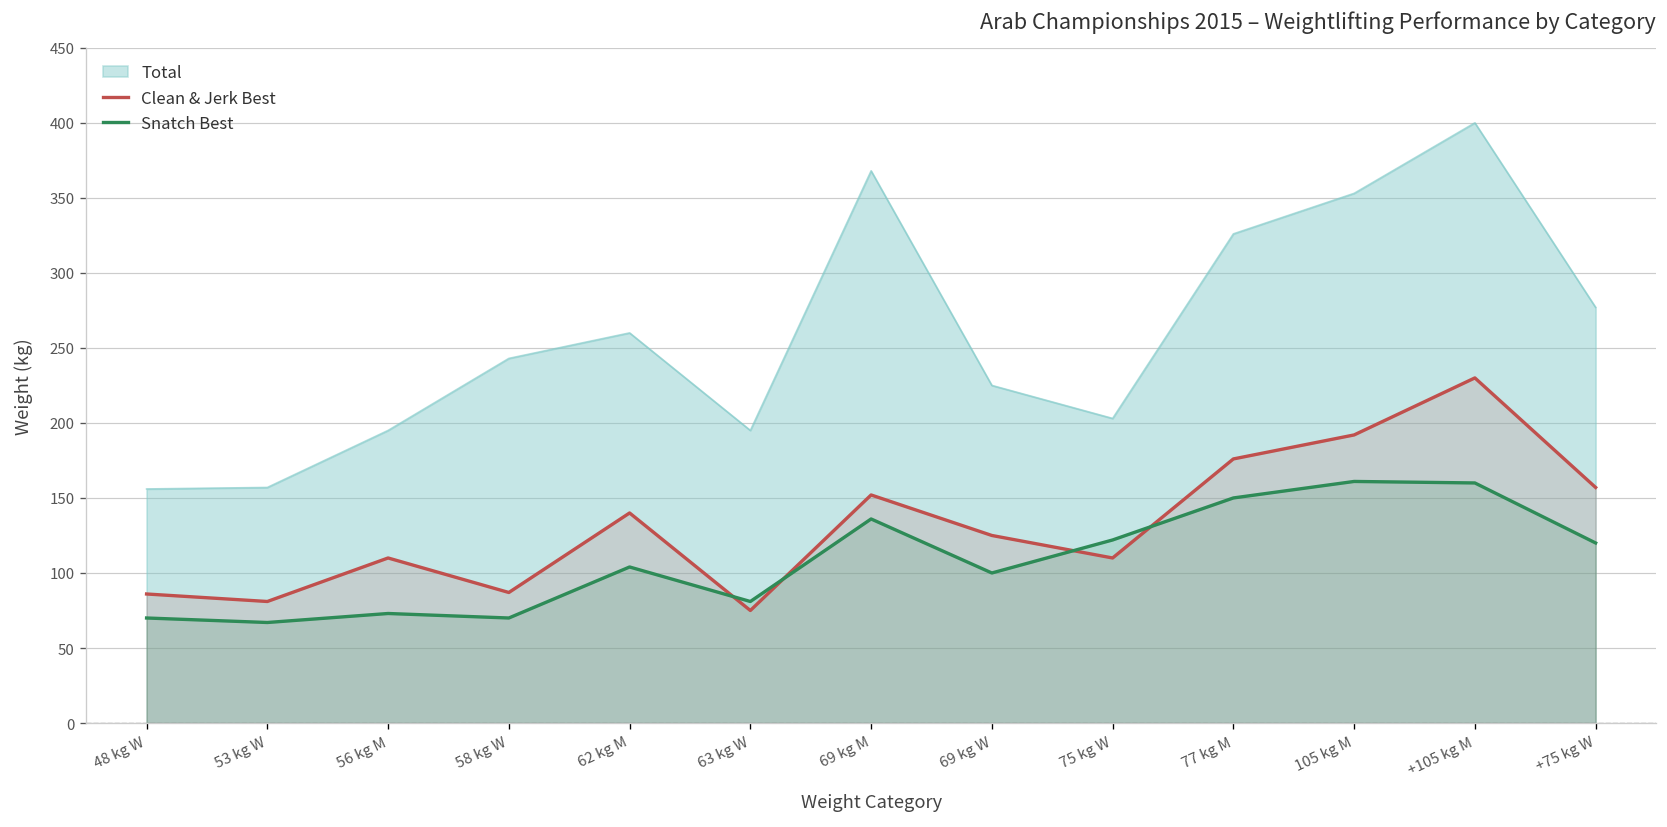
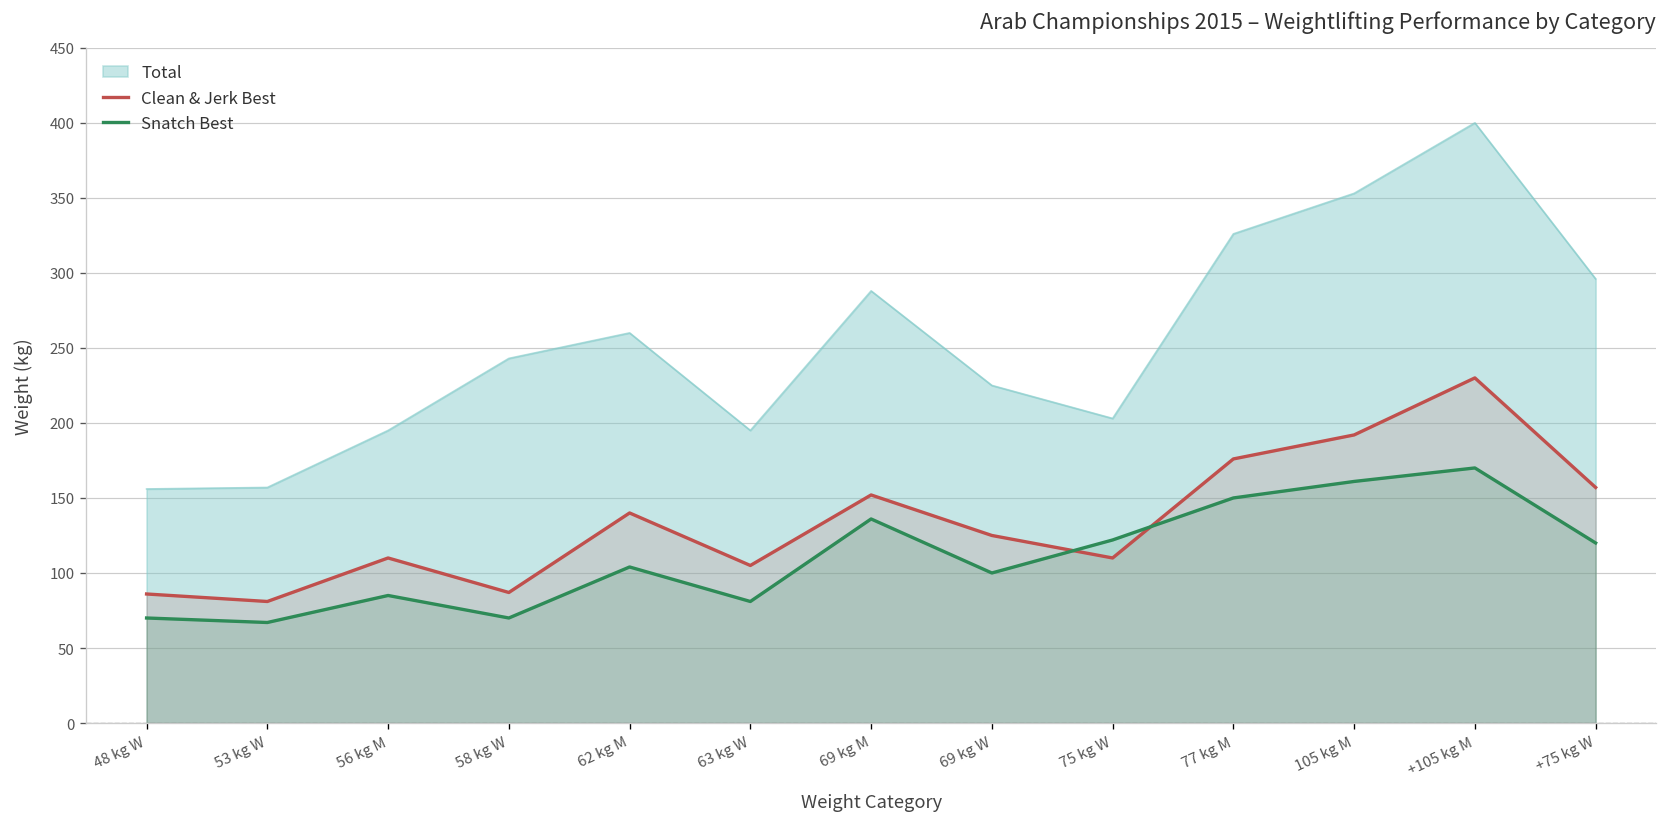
  {
    "Total": {
      "48 kg W": 156,
      "53 kg W": 157,
      "56 kg M": 195,
      "58 kg W": 243,
      "62 kg M": 260,
      "63 kg W": 195,
-     "69 kg M": 368,
+     "69 kg M": 288,
      "69 kg W": 225,
      "75 kg W": 203,
      "77 kg M": 326,
      "105 kg M": 353,
      "+105 kg M": 400,
-     "+75 kg W": 277
+     "+75 kg W": 296
    },
    "Clean & Jerk Best": {
      "48 kg W": 86,
      "53 kg W": 81,
      "56 kg M": 110,
      "58 kg W": 87,
      "62 kg M": 140,
-     "63 kg W": 75,
+     "63 kg W": 105,
      "69 kg M": 152,
      "69 kg W": 125,
      "75 kg W": 110,
      "77 kg M": 176,
      "105 kg M": 192,
      "+105 kg M": 230,
      "+75 kg W": 157
    },
    "Snatch Best": {
      "48 kg W": 70,
      "53 kg W": 67,
-     "56 kg M": 73,
+     "56 kg M": 85,
      "58 kg W": 70,
      "62 kg M": 104,
      "63 kg W": 81,
      "69 kg M": 136,
      "69 kg W": 100,
      "75 kg W": 122,
      "77 kg M": 150,
      "105 kg M": 161,
-     "+105 kg M": 160,
+     "+105 kg M": 170,
      "+75 kg W": 120
    }
  }
